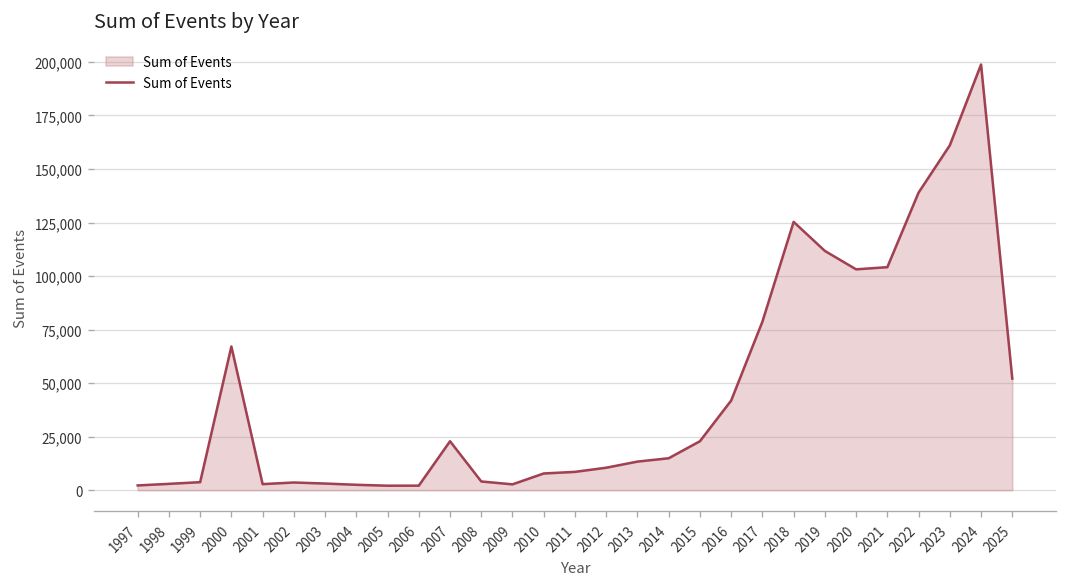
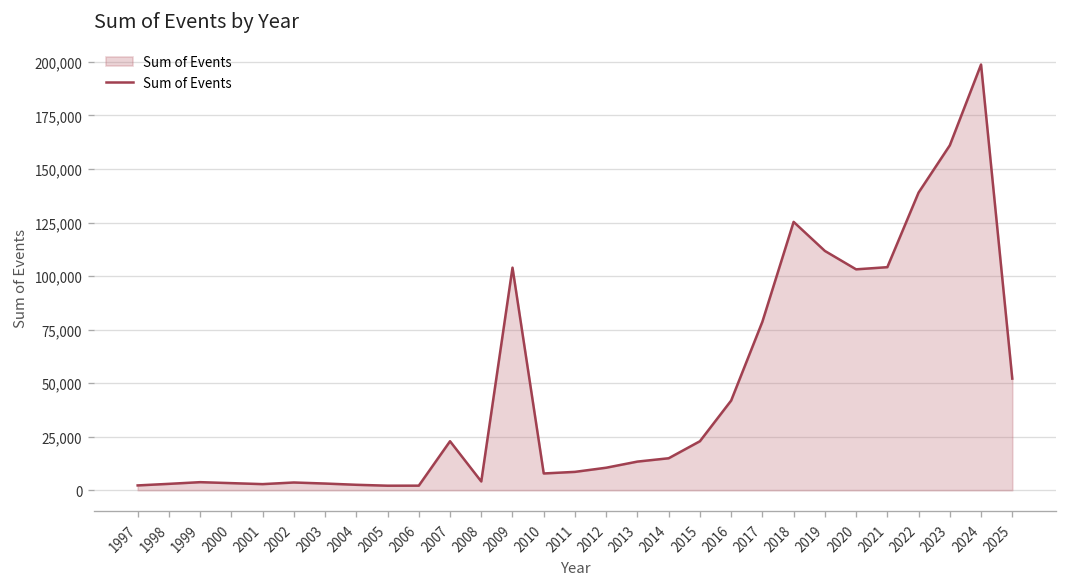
  {
    "1997": "2,000",
    "1998": "3,000",
    "1999": "4,000",
-   "2000": "67,000",
+   "2000": "3,000",
    "2001": "3,000",
    "2002": "4,000",
    "2003": "3,000",
    "2004": "3,000",
    "2005": "2,000",
    "2006": "2,000",
    "2007": "23,000",
    "2008": "4,000",
-   "2009": "3,000",
+   "2009": "104,000",
    "2010": "8,000",
    "2011": "9,000",
    "2012": "10,000",
    "2013": "13,000",
    "2014": "15,000",
    "2015": "23,000",
    "2016": "42,000",
    "2017": "79,000",
    "2018": "125,000",
    "2019": "112,000",
    "2020": "103,000",
    "2021": "104,000",
    "2022": "139,000",
    "2023": "161,000",
    "2024": "199,000",
    "2025": "52,000"
  }
